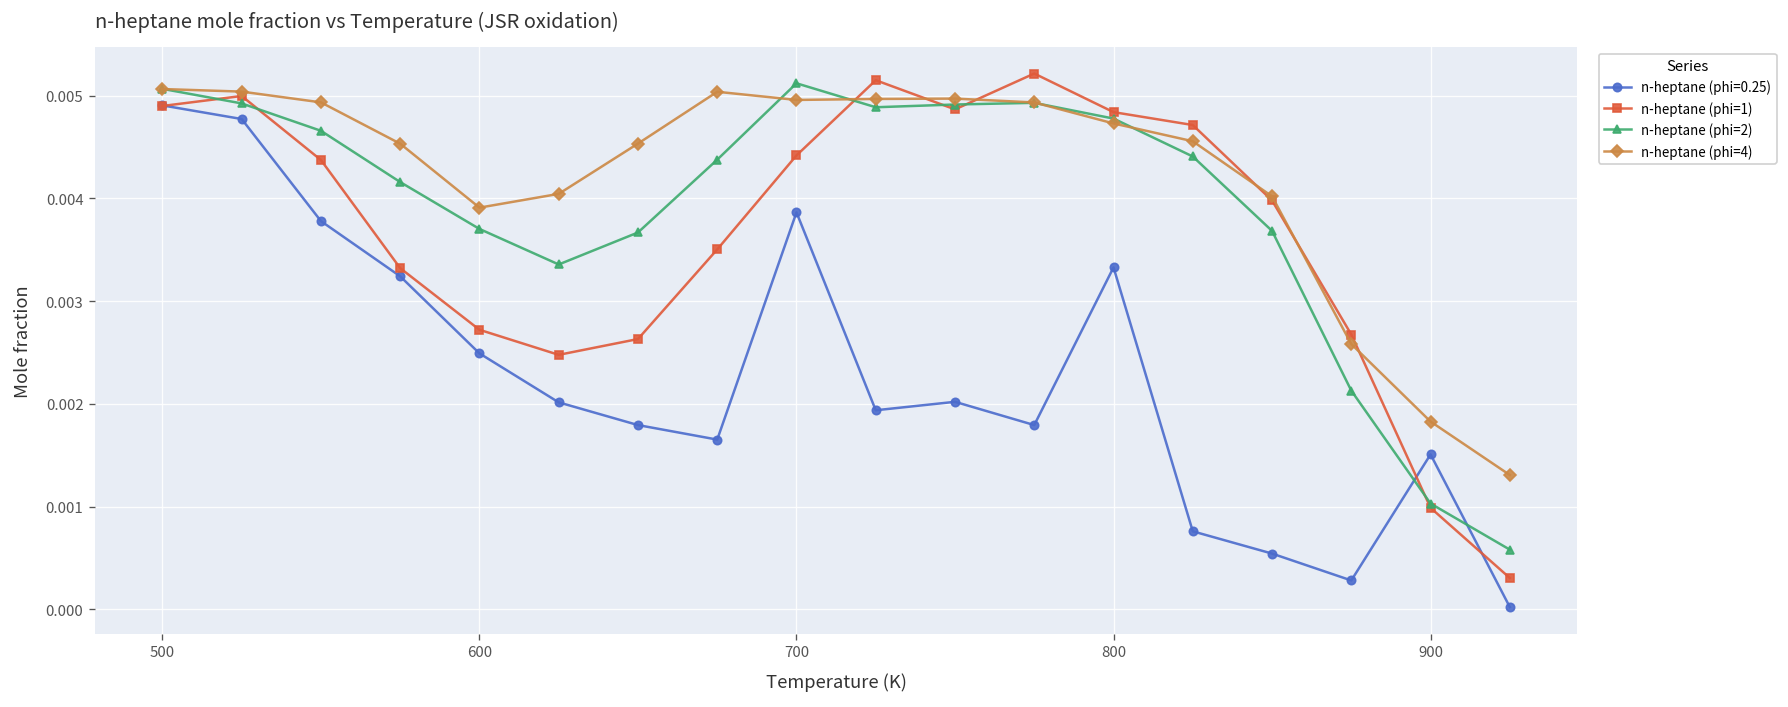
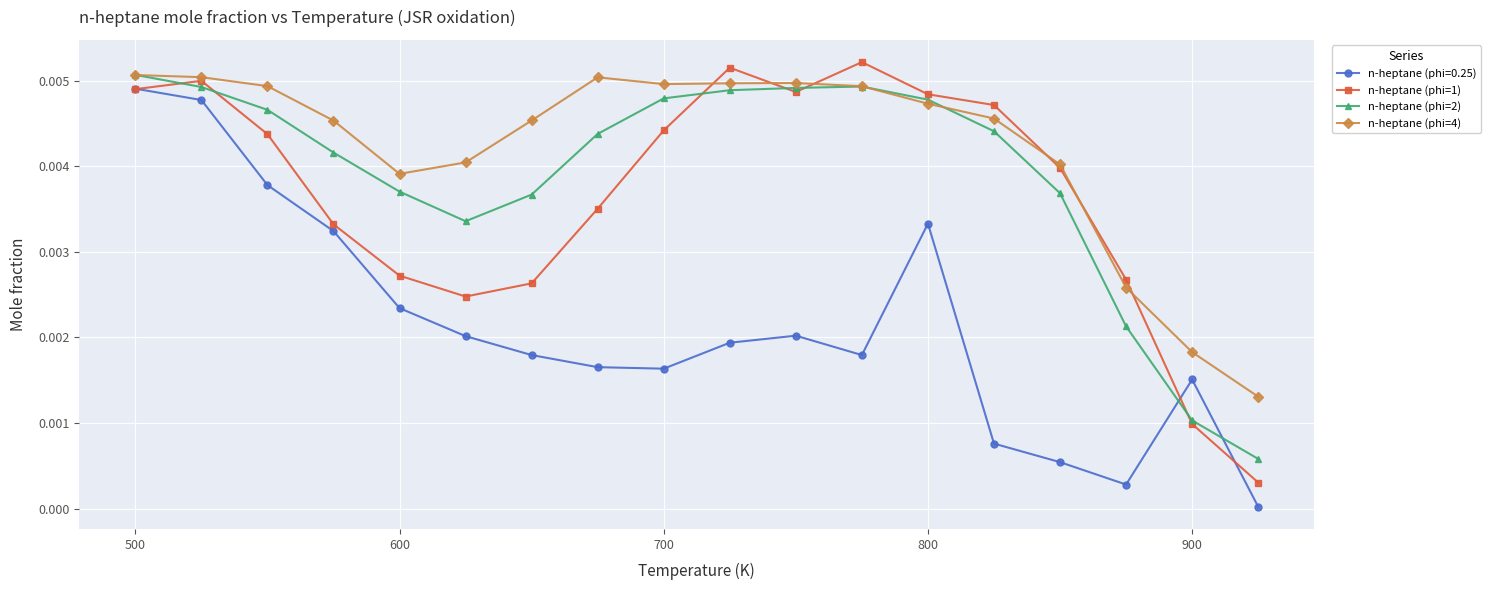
  {
    "n-heptane (phi=0.25)": {
-     "600": 0.0025,
-     "700": 0.0039,
+     "600": 0.0023,
+     "700": 0.0016,
      "800": 0.0033,
      "900": 0.0015
    },
    "n-heptane (phi=2)": {
      "600": 0.0037,
-     "700": 0.0051,
+     "700": 0.0048,
      "800": 0.0048,
      "900": 0.0010
    }
  }
